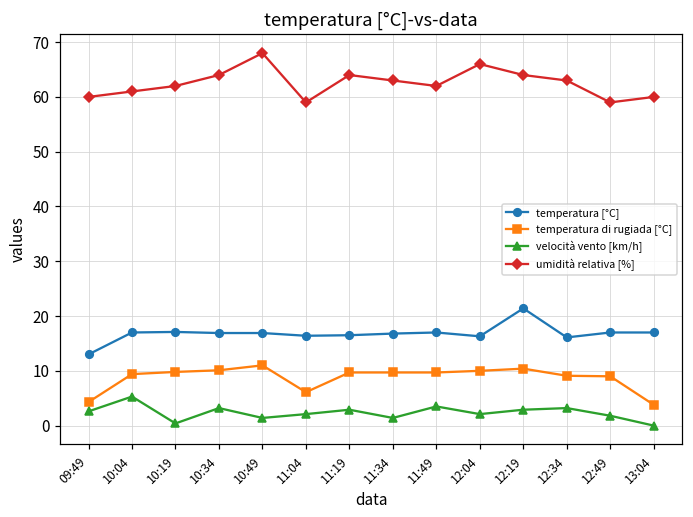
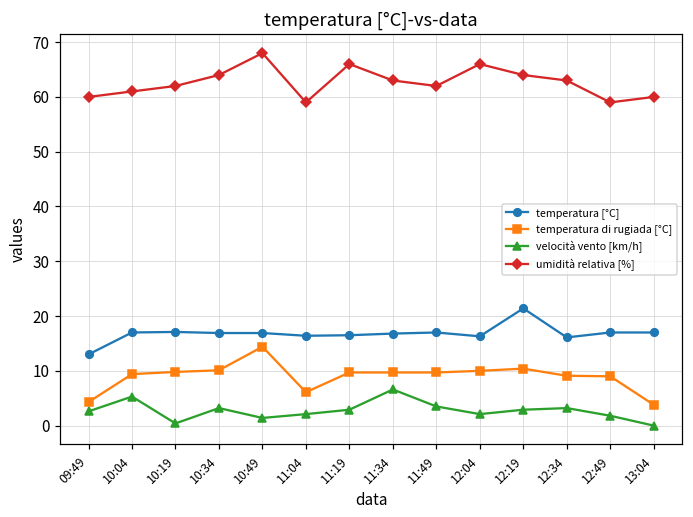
  {
    "temperatura [°C]": {
      "09:49": 13,
      "10:04": 17,
      "10:19": 17,
      "10:34": 17,
      "10:49": 17,
      "11:04": 16,
      "11:19": 17,
      "11:34": 17,
      "11:49": 17,
      "12:04": 16,
      "12:19": 21,
      "12:34": 16,
      "12:49": 17,
      "13:04": 17
    },
    "temperatura di rugiada [°C]": {
      "09:49": 4,
      "10:04": 9,
      "10:19": 10,
      "10:34": 10,
-     "10:49": 11,
+     "10:49": 14,
      "11:04": 6,
      "11:19": 10,
      "11:34": 10,
      "11:49": 10,
      "12:04": 10,
      "12:19": 10,
      "12:34": 9,
      "12:49": 9,
      "13:04": 4
    },
    "velocità vento [km/h]": {
      "09:49": 3,
      "10:04": 5,
      "10:19": 0,
      "10:34": 3,
      "10:49": 1,
      "11:04": 2,
      "11:19": 3,
-     "11:34": 1,
+     "11:34": 7,
      "11:49": 4,
      "12:04": 2,
      "12:19": 3,
      "12:34": 3,
      "12:49": 2,
      "13:04": 0
    },
    "umidità relativa [%]": {
      "09:49": 60,
      "10:04": 61,
      "10:19": 62,
      "10:34": 64,
      "10:49": 68,
      "11:04": 59,
-     "11:19": 64,
+     "11:19": 66,
      "11:34": 63,
      "11:49": 62,
      "12:04": 66,
      "12:19": 64,
      "12:34": 63,
      "12:49": 59,
      "13:04": 60
    }
  }
